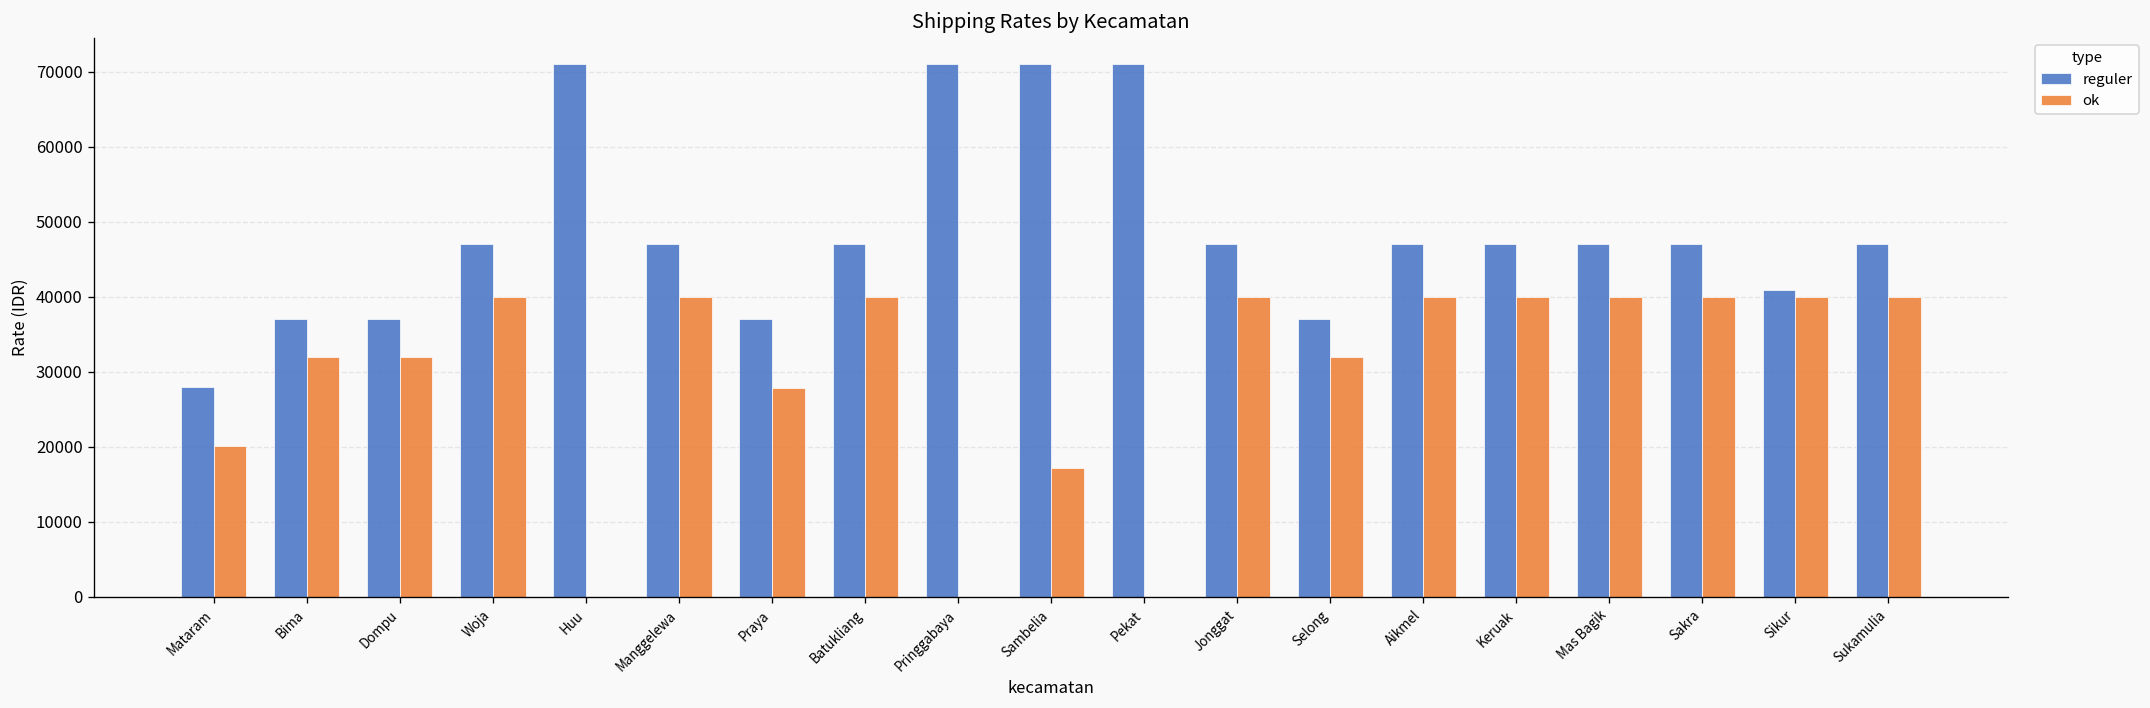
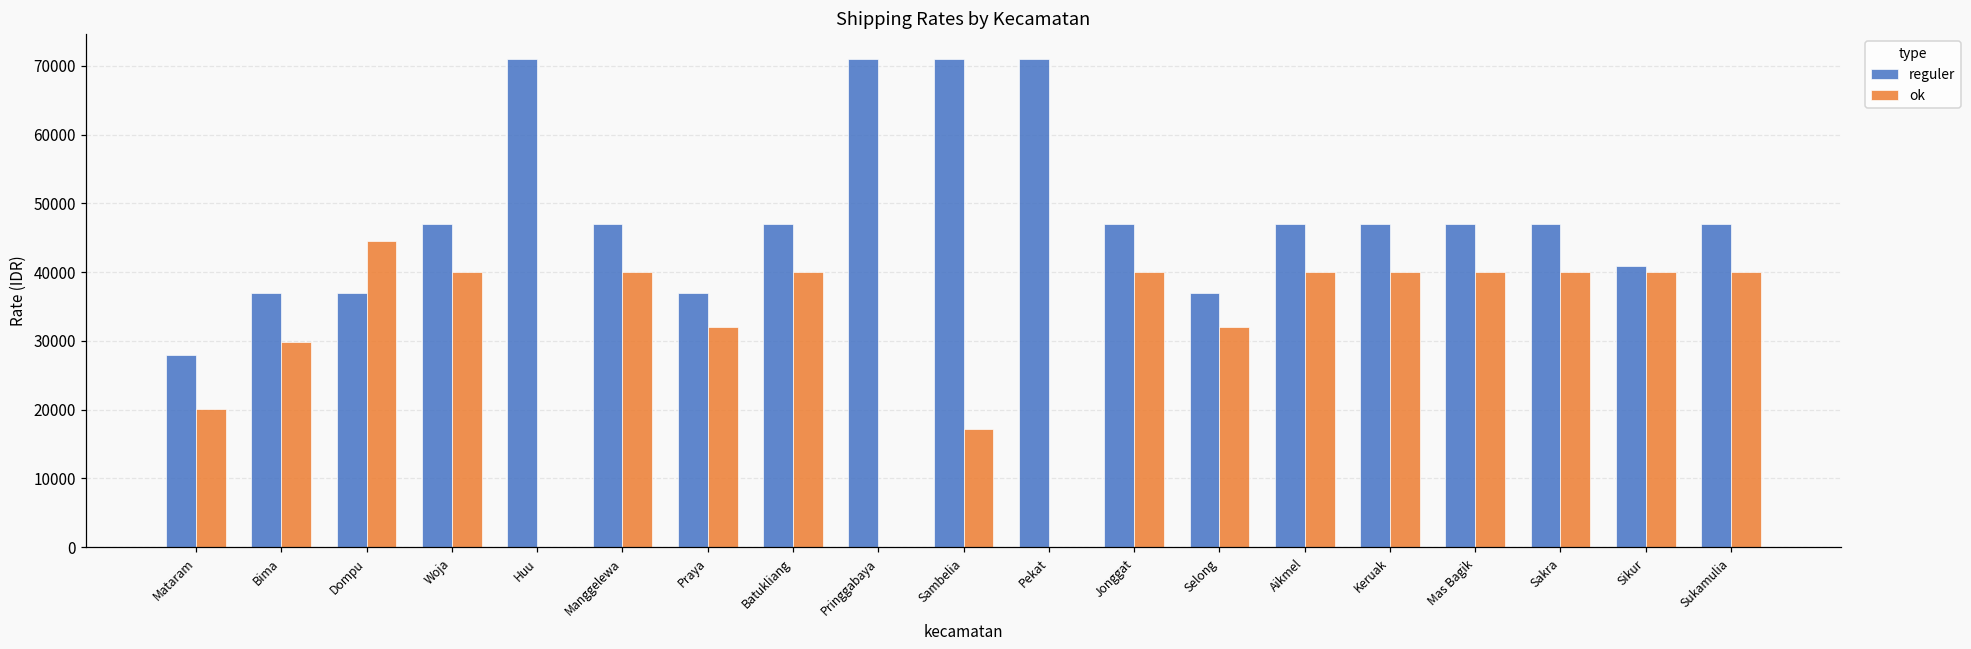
  {
    "reguler": {
      "Mataram": 28000,
      "Bima": 37000,
      "Dompu": 37000,
      "Woja": 47000,
      "Huu": 71000,
      "Manggelewa": 47000,
      "Praya": 37000,
      "Batukliang": 47000,
      "Pringgabaya": 71000,
      "Sambelia": 71000,
      "Pekat": 71000,
      "Jonggat": 47000,
      "Selong": 37000,
      "Aikmel": 47000,
      "Keruak": 47000,
      "Mas Bagik": 47000,
      "Sakra": 47000,
      "Sikur": 41000,
      "Sukamulia": 47000
    },
    "ok": {
      "Mataram": 20000,
-     "Bima": 32000,
-     "Dompu": 32000,
+     "Bima": 30000,
+     "Dompu": 44000,
      "Woja": 40000,
      "Huu": 0,
      "Manggelewa": 40000,
-     "Praya": 28000,
+     "Praya": 32000,
      "Batukliang": 40000,
      "Pringgabaya": 0,
      "Sambelia": 17000,
      "Pekat": 0,
      "Jonggat": 40000,
      "Selong": 32000,
      "Aikmel": 40000,
      "Keruak": 40000,
      "Mas Bagik": 40000,
      "Sakra": 40000,
      "Sikur": 40000,
      "Sukamulia": 40000
    }
  }
